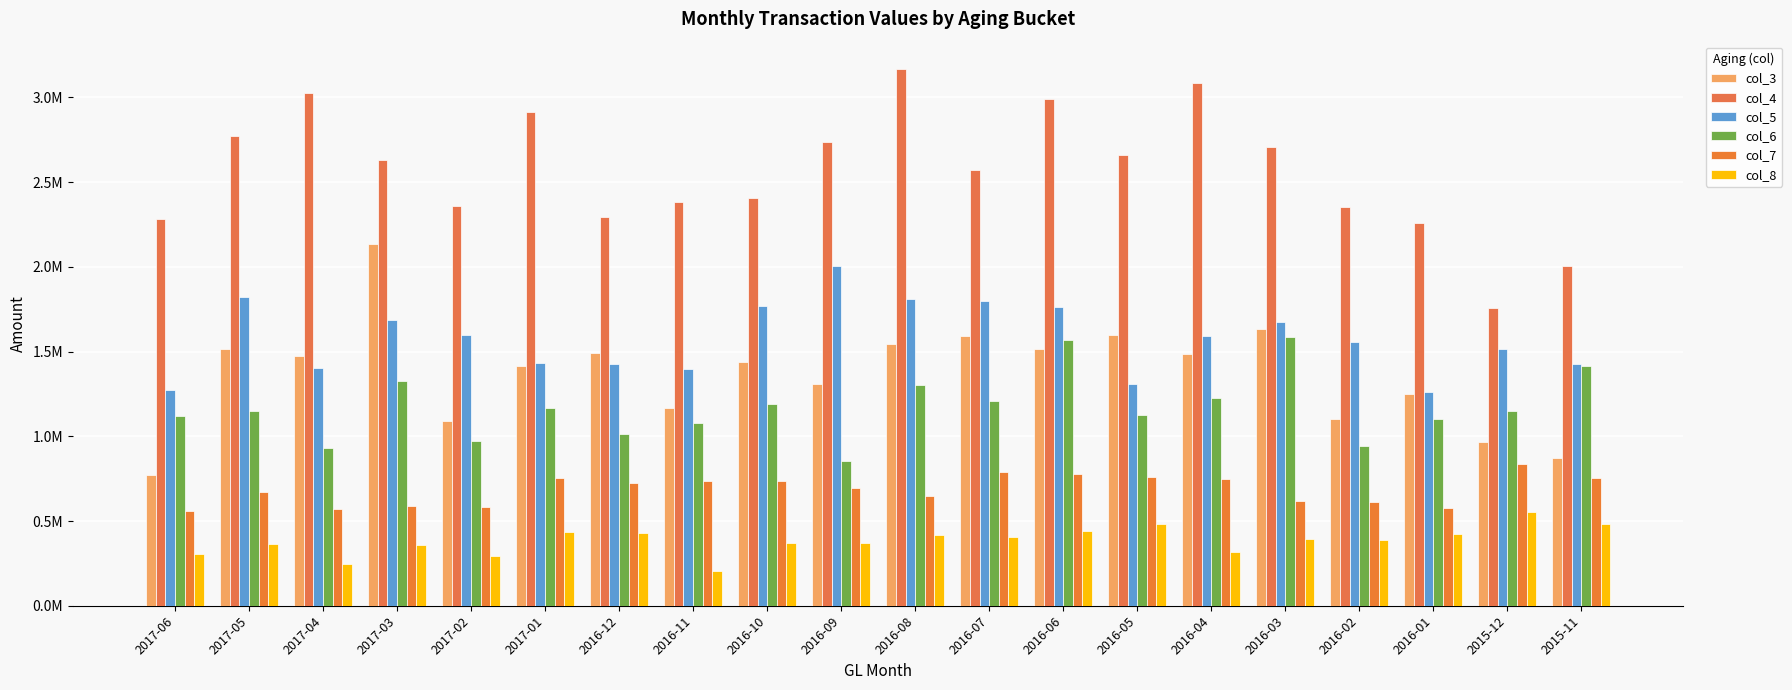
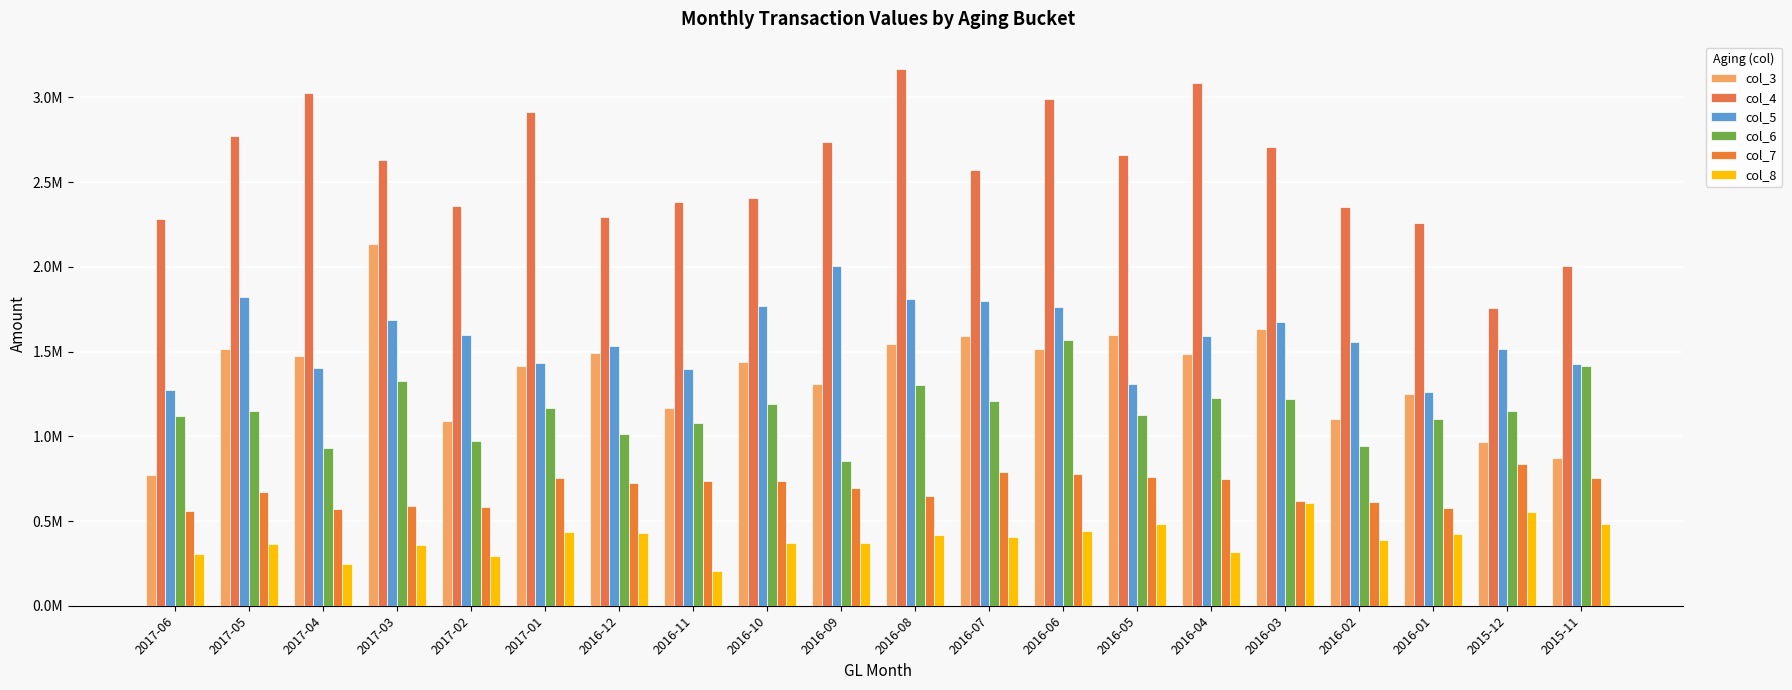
  {
    "col_5": {
      "2017-06": 1280000,
      "2017-05": 1820000,
      "2017-04": 1400000,
      "2017-03": 1680000,
      "2017-02": 1600000,
      "2017-01": 1430000,
-     "2016-12": 1430000,
+     "2016-12": 1530000,
      "2016-11": 1400000,
      "2016-10": 1770000,
      "2016-09": 2010000,
      "2016-08": 1810000,
      "2016-07": 1800000,
      "2016-06": 1770000,
      "2016-05": 1310000,
      "2016-04": 1590000,
      "2016-03": 1680000,
      "2016-02": 1550000,
      "2016-01": 1260000,
      "2015-12": 1510000,
      "2015-11": 1430000
    },
    "col_6": {
      "2017-06": 1120000,
      "2017-05": 1150000,
      "2017-04": 930000,
      "2017-03": 1330000,
      "2017-02": 970000,
      "2017-01": 1170000,
      "2016-12": 1010000,
      "2016-11": 1080000,
      "2016-10": 1190000,
      "2016-09": 860000,
      "2016-08": 1300000,
      "2016-07": 1210000,
      "2016-06": 1570000,
      "2016-05": 1130000,
      "2016-04": 1230000,
-     "2016-03": 1590000,
+     "2016-03": 1220000,
      "2016-02": 940000,
      "2016-01": 1100000,
      "2015-12": 1150000,
      "2015-11": 1420000
    },
    "col_8": {
      "2017-06": 300000,
      "2017-05": 360000,
      "2017-04": 250000,
      "2017-03": 360000,
      "2017-02": 290000,
      "2017-01": 430000,
      "2016-12": 430000,
      "2016-11": 210000,
      "2016-10": 370000,
      "2016-09": 370000,
      "2016-08": 420000,
      "2016-07": 410000,
      "2016-06": 440000,
      "2016-05": 480000,
      "2016-04": 320000,
-     "2016-03": 390000,
+     "2016-03": 600000,
      "2016-02": 390000,
      "2016-01": 420000,
      "2015-12": 550000,
      "2015-11": 480000
    }
  }
